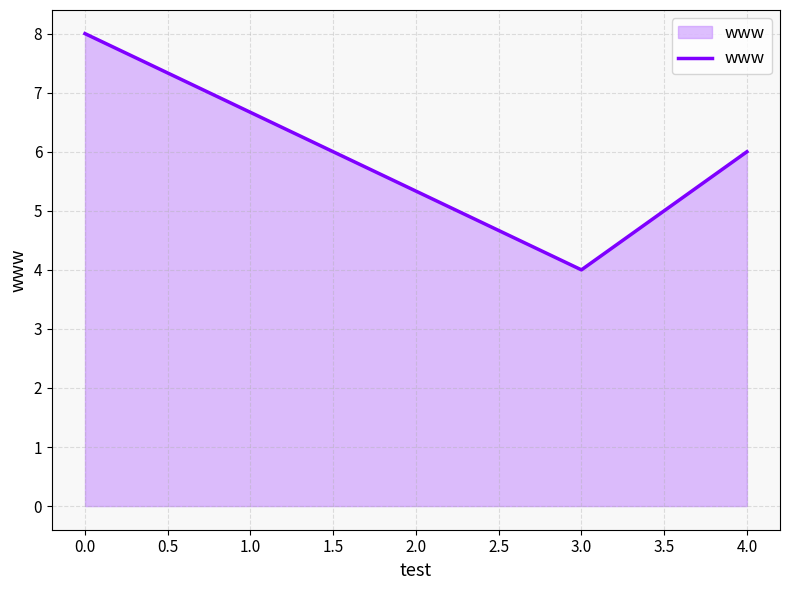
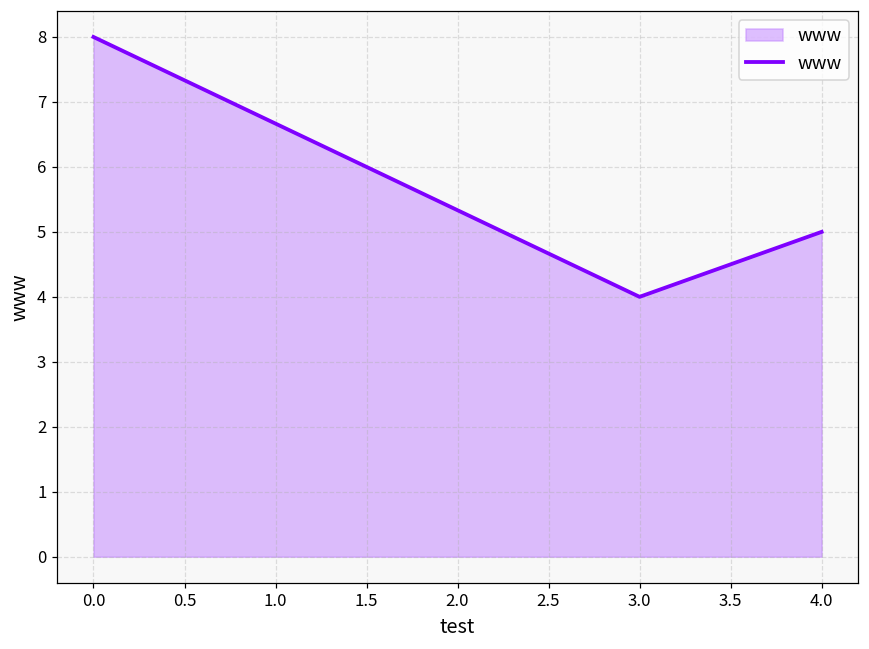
  {
    "0.0": 8,
    "3.0": 4,
-   "4.0": 6
+   "4.0": 5
  }
